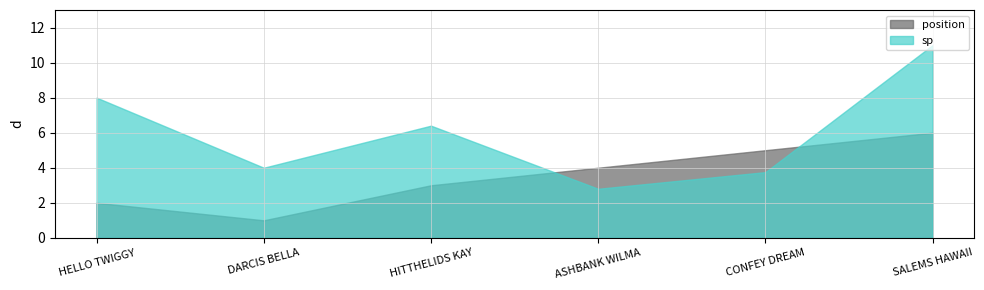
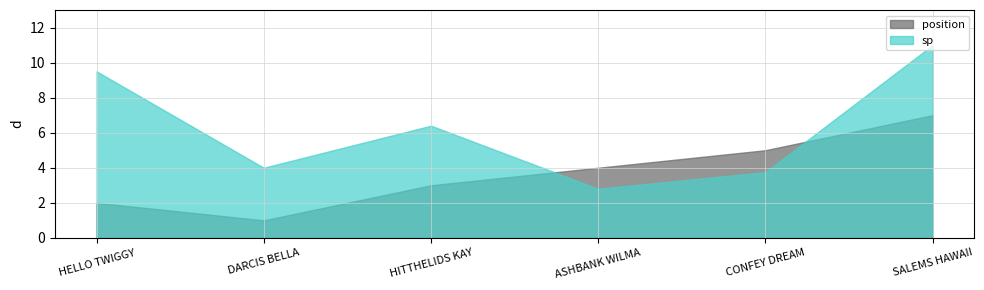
  {
    "position": {
      "HELLO TWIGGY": 2,
      "DARCIS BELLA": 1,
      "HITTHELIDS KAY": 3,
      "ASHBANK WILMA": 4,
      "CONFEY DREAM": 5,
-     "SALEMS HAWAII": 6
+     "SALEMS HAWAII": 7
    },
    "sp": {
-     "HELLO TWIGGY": 8.0,
+     "HELLO TWIGGY": 9.5,
      "DARCIS BELLA": 4.0,
      "HITTHELIDS KAY": 6.4,
      "ASHBANK WILMA": 2.8,
      "CONFEY DREAM": 3.8
    }
  }
